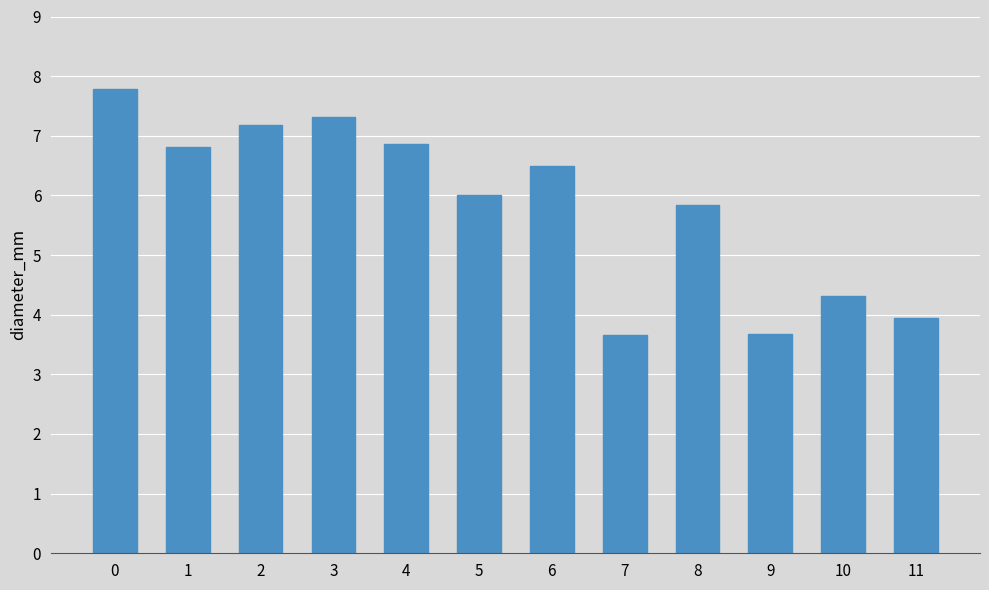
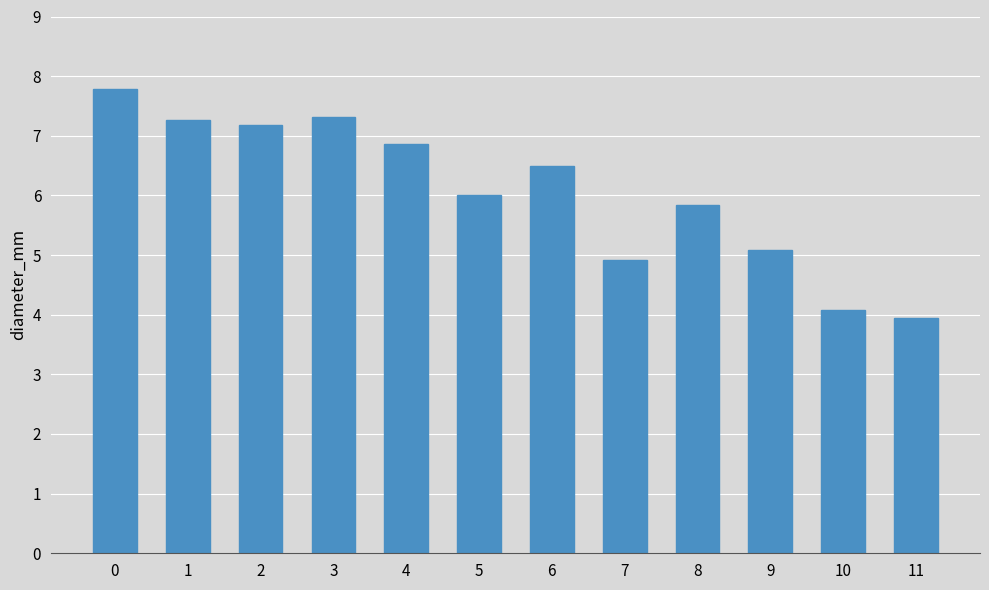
  {
    "0": 7.8,
-   "1": 6.8,
+   "1": 7.3,
    "2": 7.2,
    "3": 7.3,
    "4": 6.9,
    "5": 6.0,
    "6": 6.5,
-   "7": 3.7,
+   "7": 4.9,
    "8": 5.8,
-   "9": 3.7,
-   "10": 4.3,
+   "9": 5.1,
+   "10": 4.1,
    "11": 4.0
  }
